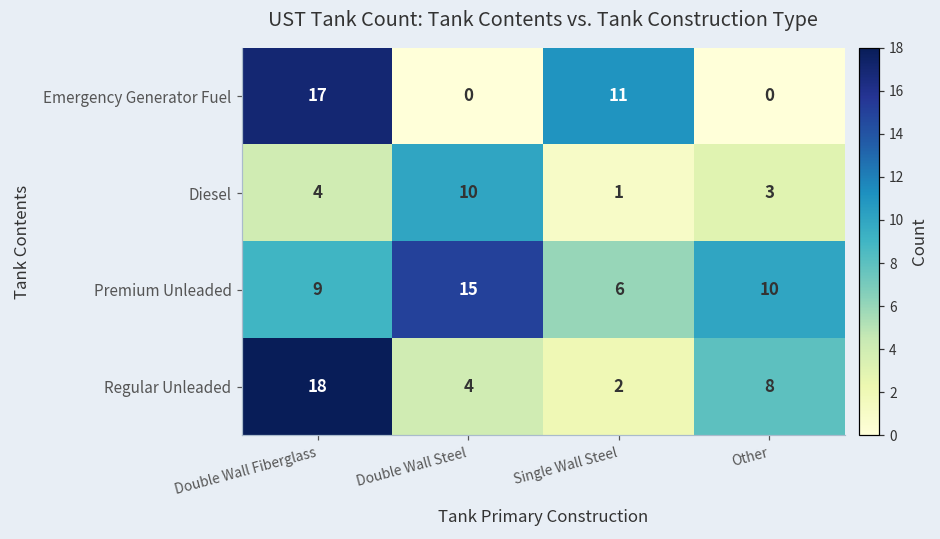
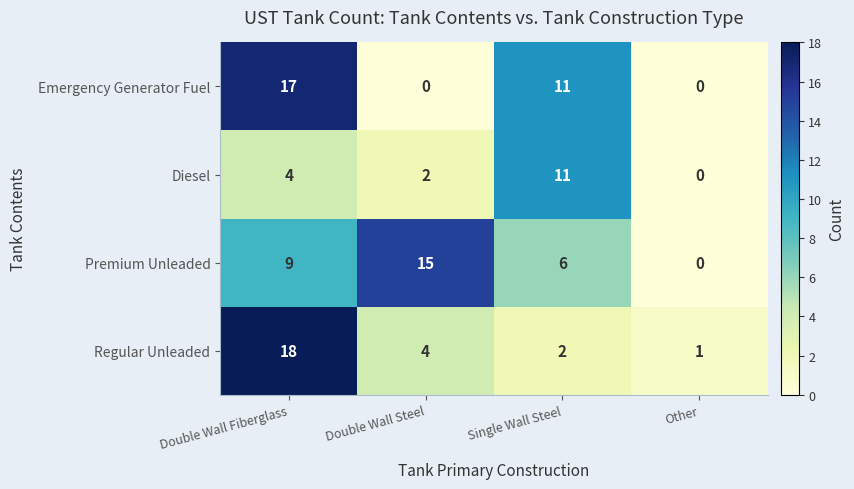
  {
    "Emergency Generator Fuel": {
      "Double Wall Fiberglass": 17,
      "Double Wall Steel": 0,
      "Single Wall Steel": 11,
      "Other": 0
    },
    "Diesel": {
      "Double Wall Fiberglass": 4,
-     "Double Wall Steel": 10,
-     "Single Wall Steel": 1,
-     "Other": 3
+     "Double Wall Steel": 2,
+     "Single Wall Steel": 11,
+     "Other": 0
    },
    "Premium Unleaded": {
      "Double Wall Fiberglass": 9,
      "Double Wall Steel": 15,
      "Single Wall Steel": 6,
-     "Other": 10
+     "Other": 0
    },
    "Regular Unleaded": {
      "Double Wall Fiberglass": 18,
      "Double Wall Steel": 4,
      "Single Wall Steel": 2,
-     "Other": 8
+     "Other": 1
    }
  }
